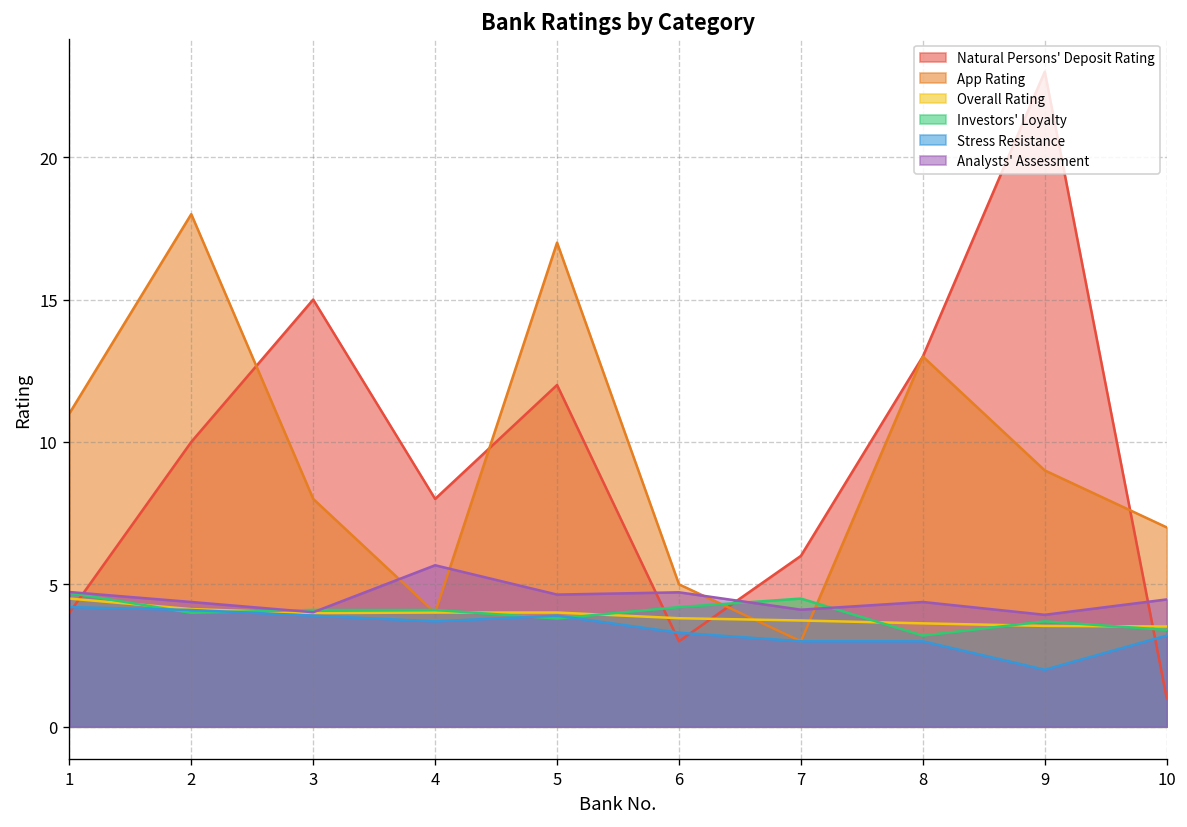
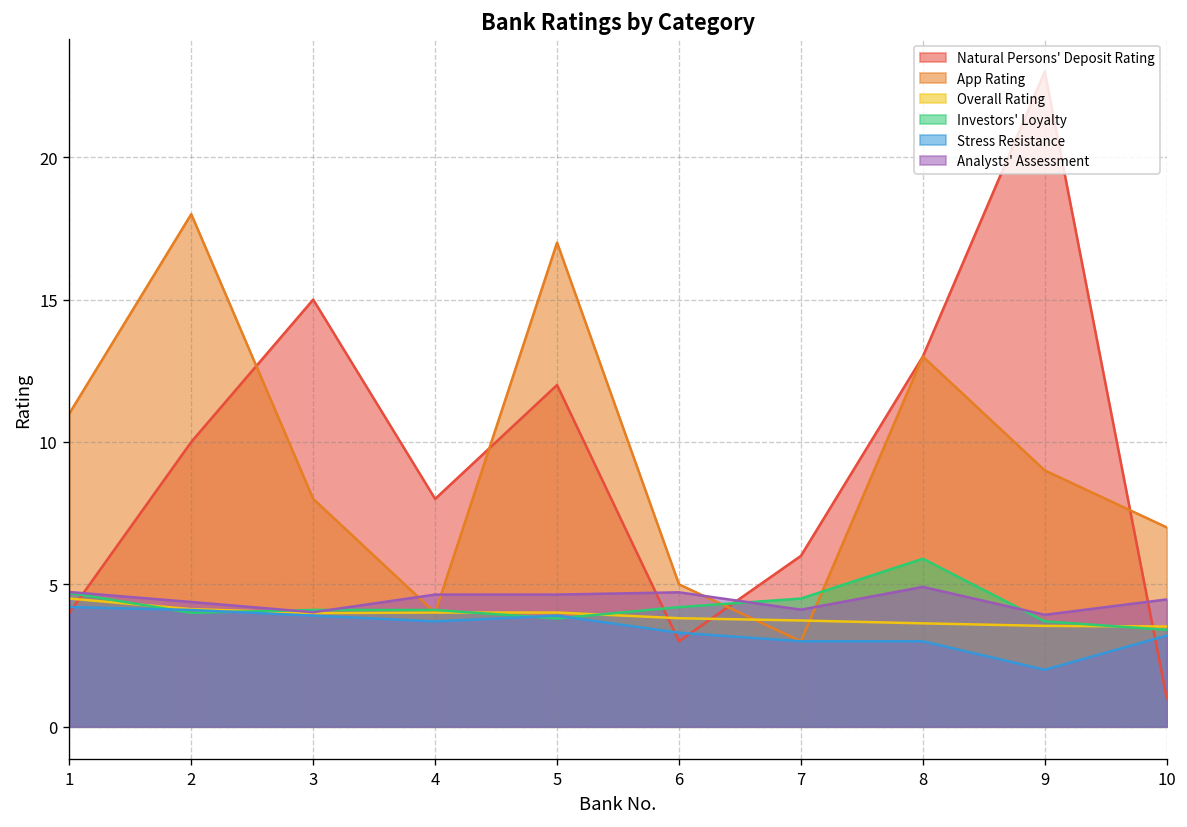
  {
    "Overall Rating": {
      "1": 4.5,
      "5": 4.0,
      "6": 3.8,
      "7": 3.7,
      "8": 3.6,
      "9": 3.5,
      "10": 3.5
    },
    "Investors' Loyalty": {
      "6": 4.2,
      "7": 4.5,
-     "8": 3.2,
+     "8": 5.9,
      "9": 3.7,
      "10": 3.4
    },
    "Stress Resistance": {
      "1": 4.2,
      "4": 3.7,
      "6": 3.3,
      "8": 3.0,
      "9": 2.0,
      "10": 3.2
    },
    "Analysts' Assessment": {
      "2": 4.4,
-     "4": 5.7,
+     "4": 4.6,
      "5": 4.6,
      "6": 4.7,
      "7": 4.1,
-     "8": 4.4,
+     "8": 4.9,
      "9": 3.9,
      "10": 4.5
    }
  }
